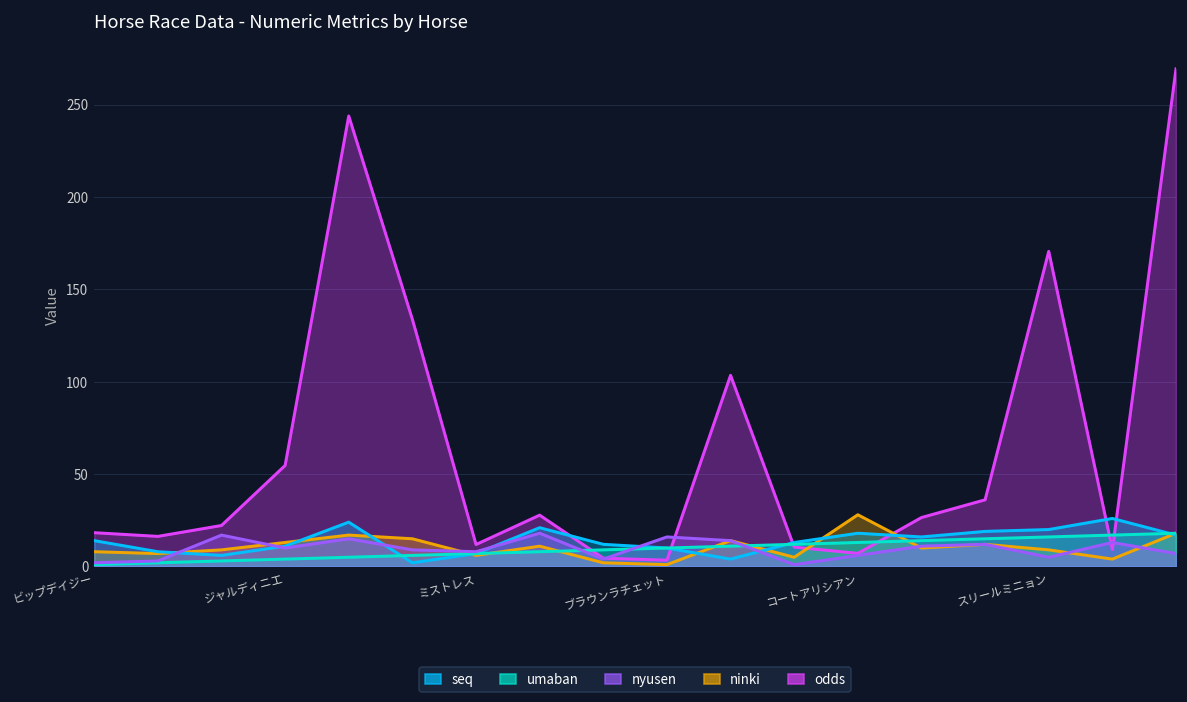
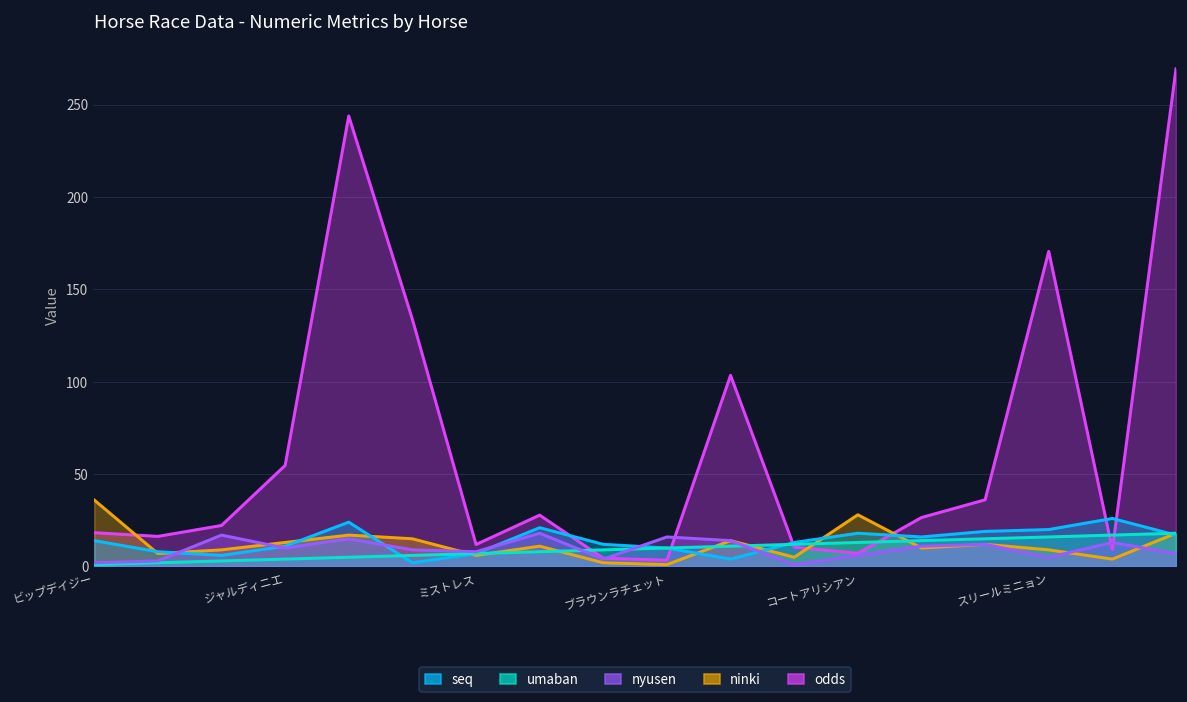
  {
    "ninki": {
-     "ビップデイジー": 8,
+     "ビップデイジー": 36,
      "ジャルディニエ": 13,
      "ブラウンラチェット": 1,
      "コートアリシアン": 28,
      "スリールミニョン": 9
    }
  }
